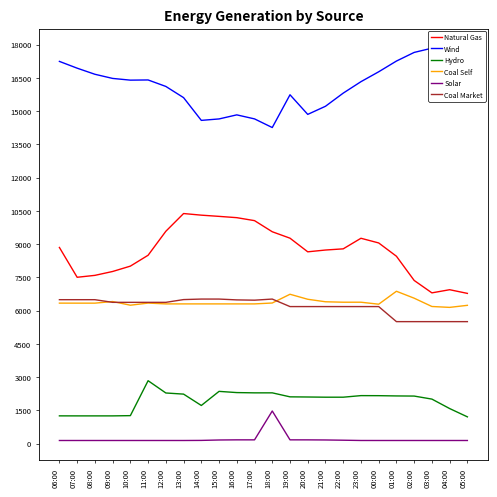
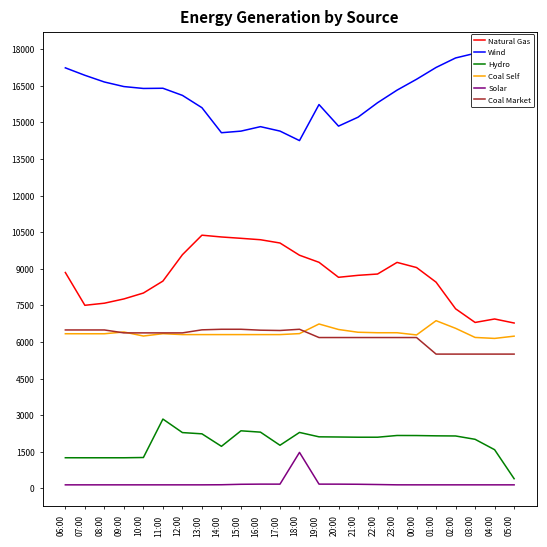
  {
    "Natural Gas": {
      "06:00": 8800,
      "07:00": 7500,
      "08:00": 7600,
      "09:00": 7800,
      "10:00": 8000,
      "11:00": 8500,
      "12:00": 9600,
      "13:00": 10400,
      "14:00": 10300,
      "15:00": 10200,
      "16:00": 10200,
      "17:00": 10100,
      "18:00": 9600,
      "19:00": 9300,
      "20:00": 8600,
      "21:00": 8700,
      "22:00": 8800,
      "23:00": 9300,
      "00:00": 9100,
      "01:00": 8500,
      "02:00": 7400,
      "03:00": 6800,
      "04:00": 6900,
      "05:00": 6800
    },
    "Wind": {
      "06:00": 17200,
      "07:00": 16900,
      "08:00": 16700,
      "09:00": 16500,
      "10:00": 16400,
      "11:00": 16400,
      "12:00": 16100,
      "13:00": 15600,
      "14:00": 14600,
      "15:00": 14600,
      "16:00": 14800,
      "17:00": 14600,
      "18:00": 14300,
      "19:00": 15700,
      "20:00": 14800,
      "21:00": 15200,
      "22:00": 15800,
      "23:00": 16300,
      "00:00": 16800,
      "01:00": 17300,
      "02:00": 17600
    },
    "Hydro": {
      "06:00": 1300,
      "07:00": 1300,
      "08:00": 1300,
      "09:00": 1300,
      "10:00": 1300,
      "11:00": 2800,
      "12:00": 2300,
      "13:00": 2200,
      "14:00": 1700,
      "15:00": 2400,
      "16:00": 2300,
-     "17:00": 2300,
+     "17:00": 1800,
      "18:00": 2300,
      "19:00": 2100,
      "20:00": 2100,
      "21:00": 2100,
      "22:00": 2100,
      "23:00": 2200,
      "00:00": 2200,
      "01:00": 2100,
      "02:00": 2100,
      "03:00": 2000,
      "04:00": 1600,
-     "05:00": 1200
+     "05:00": 400
    },
    "Coal Self": {
      "06:00": 6300,
      "07:00": 6300,
      "08:00": 6300,
      "10:00": 6200,
      "13:00": 6300,
      "14:00": 6300,
      "15:00": 6300,
      "16:00": 6300,
      "17:00": 6300,
      "18:00": 6300,
      "19:00": 6700,
      "20:00": 6500,
      "21:00": 6400,
      "22:00": 6400,
      "23:00": 6400,
      "01:00": 6900,
      "02:00": 6600,
      "03:00": 6200,
      "04:00": 6100,
      "05:00": 6200
    },
    "Solar": {
      "06:00": 100,
      "07:00": 100,
      "08:00": 100,
      "09:00": 100,
      "10:00": 100,
      "11:00": 100,
      "12:00": 100,
      "13:00": 100,
      "14:00": 100,
      "15:00": 200,
      "16:00": 200,
      "17:00": 200,
      "18:00": 1500,
      "19:00": 200,
      "20:00": 200,
      "21:00": 200,
      "22:00": 200,
      "23:00": 100,
      "00:00": 100,
      "01:00": 100,
      "02:00": 100,
      "03:00": 100,
      "04:00": 100,
      "05:00": 100
    },
    "Coal Market": {
      "06:00": 6500,
      "07:00": 6500,
      "08:00": 6500,
      "10:00": 6400,
      "13:00": 6500,
      "14:00": 6500,
      "15:00": 6500,
      "16:00": 6500,
      "17:00": 6500,
      "18:00": 6500,
      "19:00": 6200,
      "20:00": 6200,
      "21:00": 6200,
      "22:00": 6200,
      "23:00": 6200,
      "01:00": 5500,
      "02:00": 5500,
      "03:00": 5500,
      "04:00": 5500,
      "05:00": 5500
    }
  }
